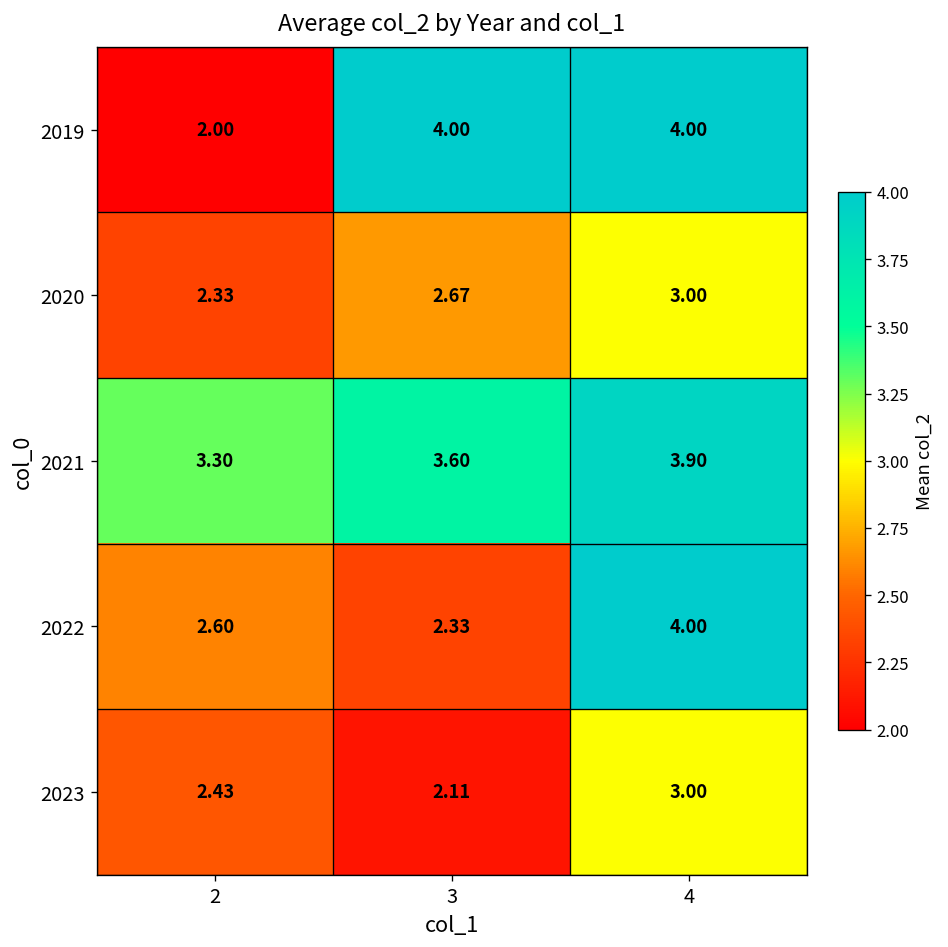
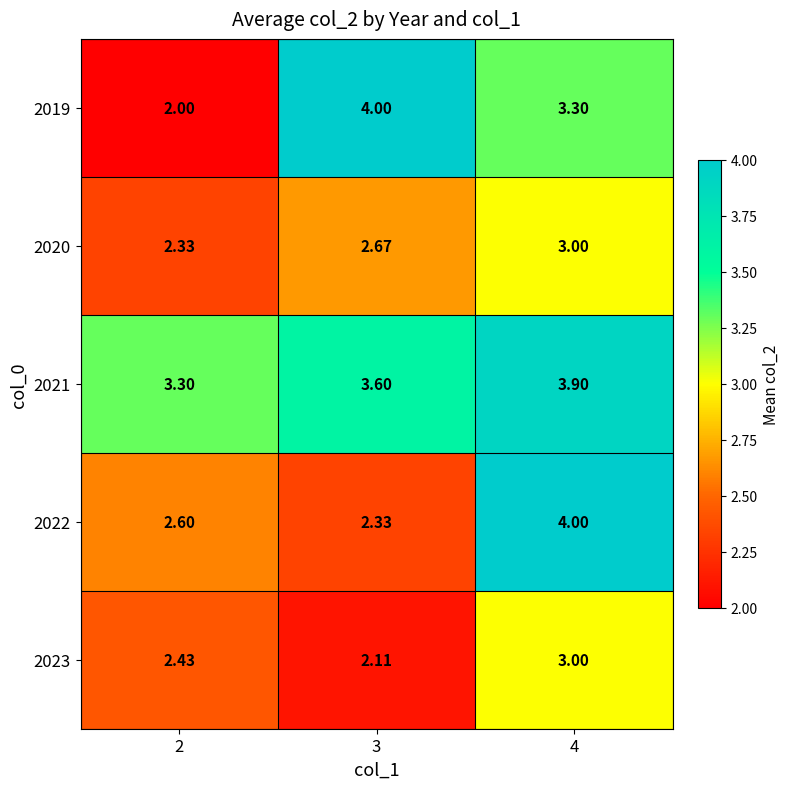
  {
    "2019": {
      "2": 2.00,
      "3": 4.00,
-     "4": 4.00
+     "4": 3.30
    },
    "2020": {
      "2": 2.33,
      "3": 2.67,
      "4": 3.00
    },
    "2021": {
      "2": 3.30,
      "3": 3.60,
      "4": 3.90
    },
    "2022": {
      "2": 2.60,
      "3": 2.33,
      "4": 4.00
    },
    "2023": {
      "2": 2.43,
      "3": 2.11,
      "4": 3.00
    }
  }
